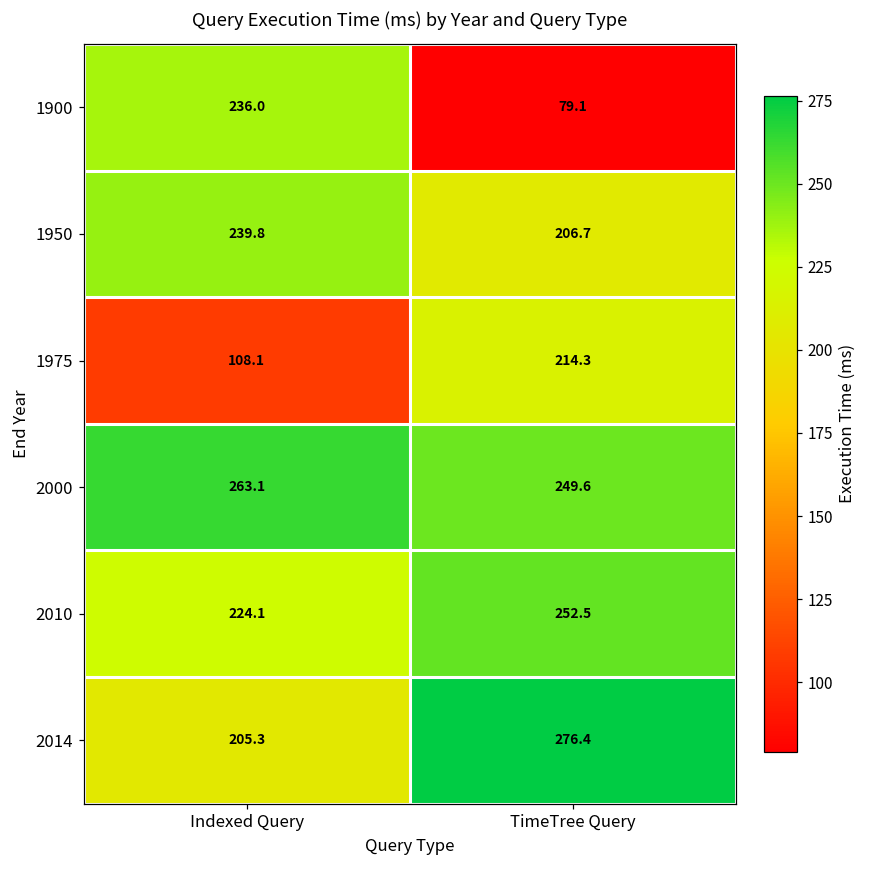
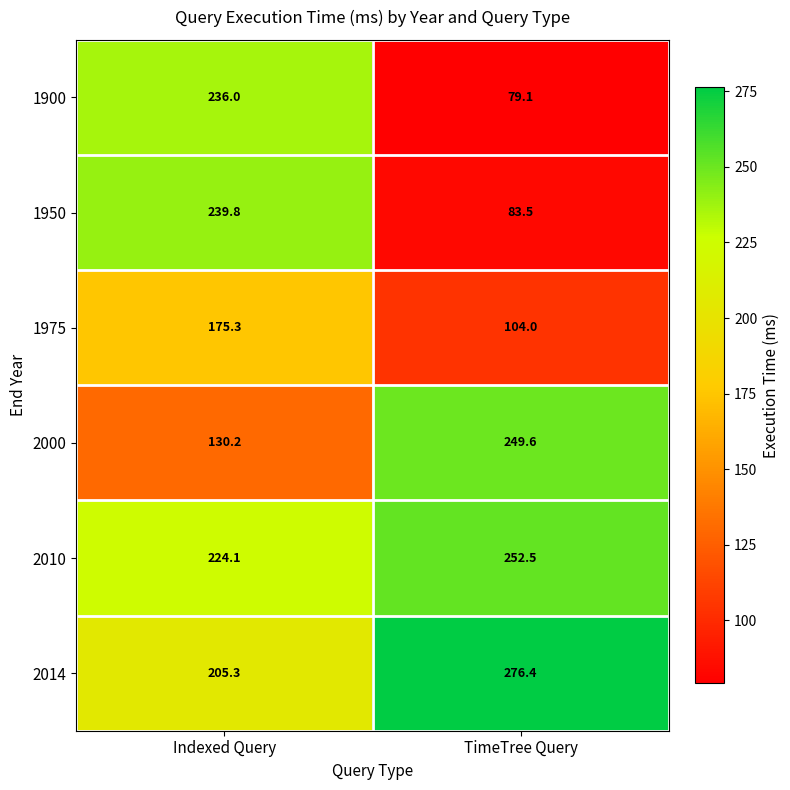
  {
    "1900": {
      "Indexed Query": 236.0,
      "TimeTree Query": 79.1
    },
    "1950": {
      "Indexed Query": 239.8,
-     "TimeTree Query": 206.7
+     "TimeTree Query": 83.5
    },
    "1975": {
-     "Indexed Query": 108.1,
-     "TimeTree Query": 214.3
+     "Indexed Query": 175.3,
+     "TimeTree Query": 104.0
    },
    "2000": {
-     "Indexed Query": 263.1,
+     "Indexed Query": 130.2,
      "TimeTree Query": 249.6
    },
    "2010": {
      "Indexed Query": 224.1,
      "TimeTree Query": 252.5
    },
    "2014": {
      "Indexed Query": 205.3,
      "TimeTree Query": 276.4
    }
  }
